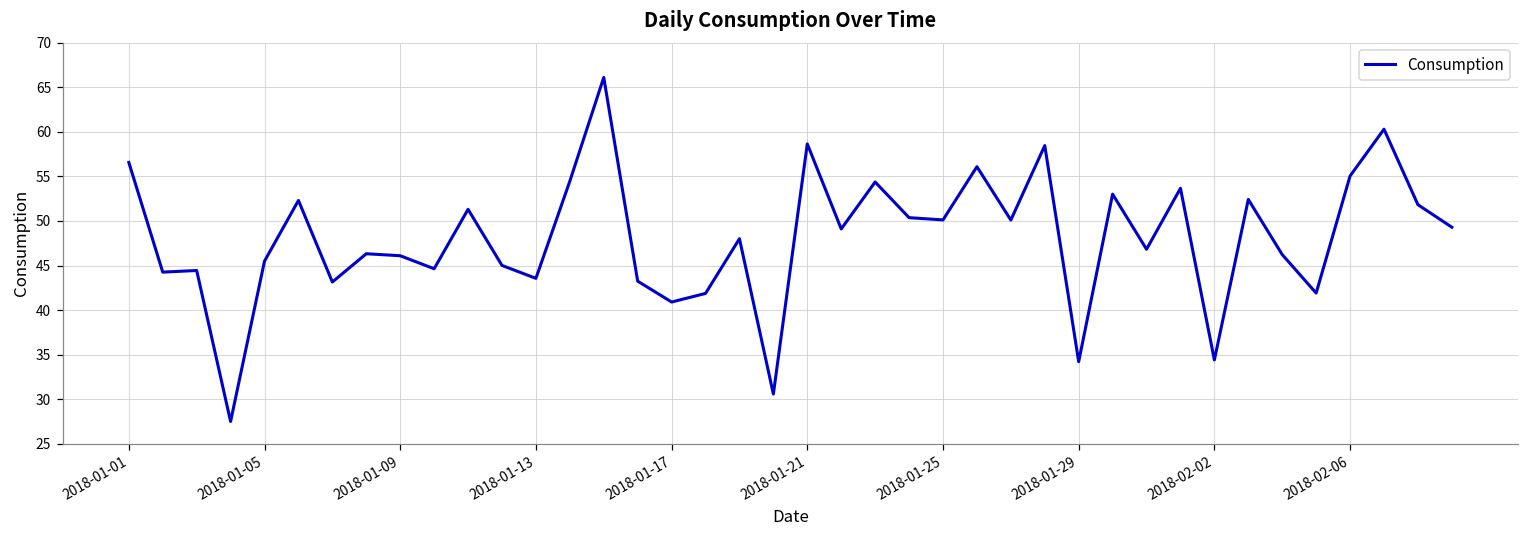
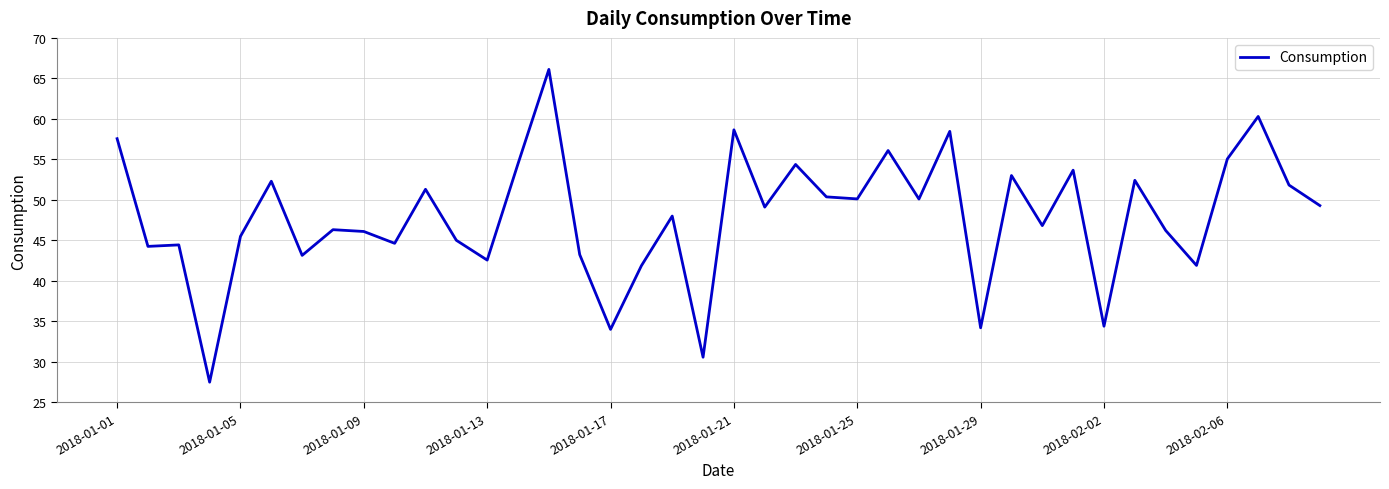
  {
-   "2018-01-01": 57,
+   "2018-01-01": 58,
    "2018-01-05": 45,
    "2018-01-09": 46,
-   "2018-01-13": 44,
-   "2018-01-17": 41,
+   "2018-01-13": 43,
+   "2018-01-17": 34,
    "2018-01-21": 59,
    "2018-01-25": 50,
    "2018-01-29": 34,
    "2018-02-02": 34,
    "2018-02-06": 55
  }
